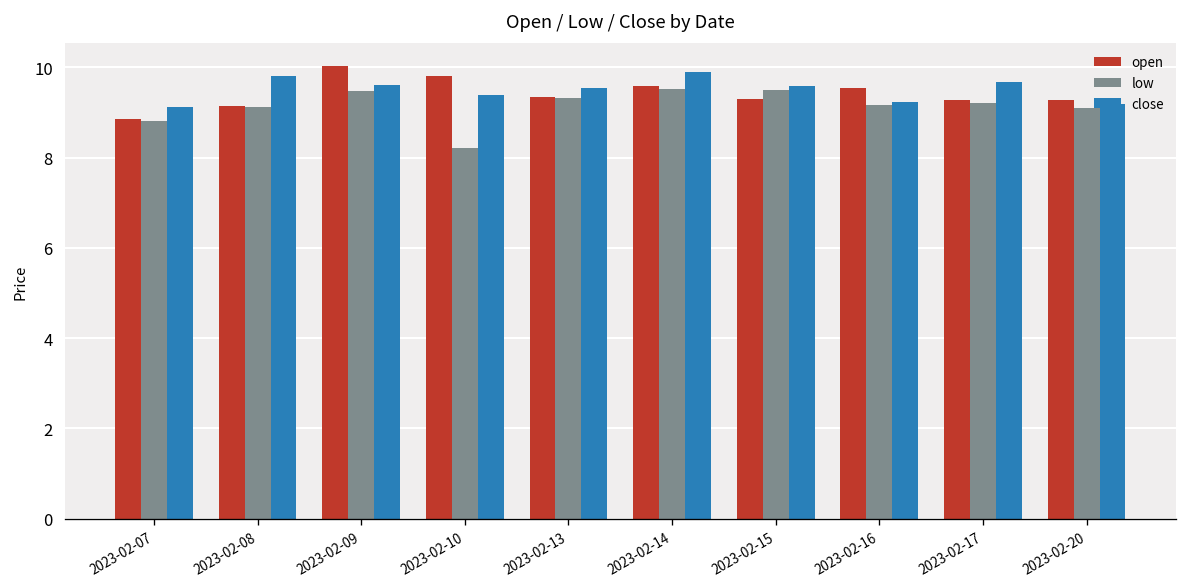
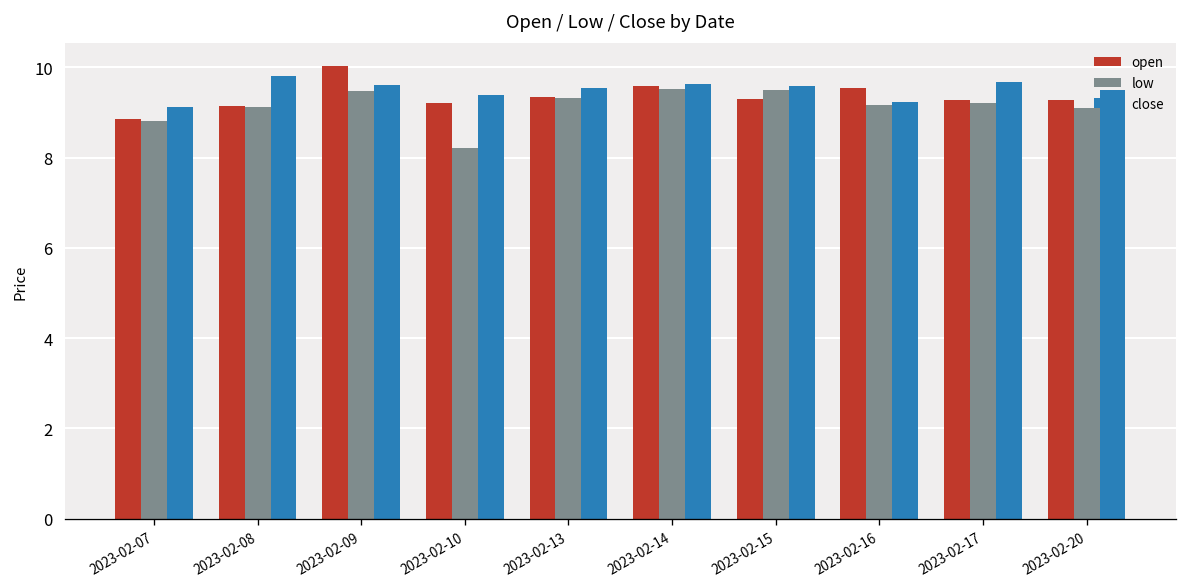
  {
    "open": {
      "2023-02-07": 8.9,
      "2023-02-08": 9.2,
      "2023-02-09": 10.0,
-     "2023-02-10": 9.8,
+     "2023-02-10": 9.2,
      "2023-02-13": 9.3,
      "2023-02-14": 9.6,
      "2023-02-15": 9.3,
      "2023-02-16": 9.5,
      "2023-02-17": 9.3,
      "2023-02-20": 9.3
    },
    "low": {
      "2023-02-07": 8.8,
      "2023-02-08": 9.1,
      "2023-02-09": 9.5,
      "2023-02-10": 8.2,
      "2023-02-13": 9.3,
      "2023-02-14": 9.5,
      "2023-02-15": 9.5,
      "2023-02-16": 9.2,
      "2023-02-17": 9.2,
      "2023-02-20": 9.1
    },
    "close": {
      "2023-02-07": 9.1,
      "2023-02-08": 9.8,
      "2023-02-09": 9.6,
      "2023-02-10": 9.4,
      "2023-02-13": 9.5,
-     "2023-02-14": 9.9,
+     "2023-02-14": 9.6,
      "2023-02-15": 9.6,
      "2023-02-16": 9.2,
      "2023-02-17": 9.7,
-     "2023-02-20": 9.2
+     "2023-02-20": 9.5
    }
  }
